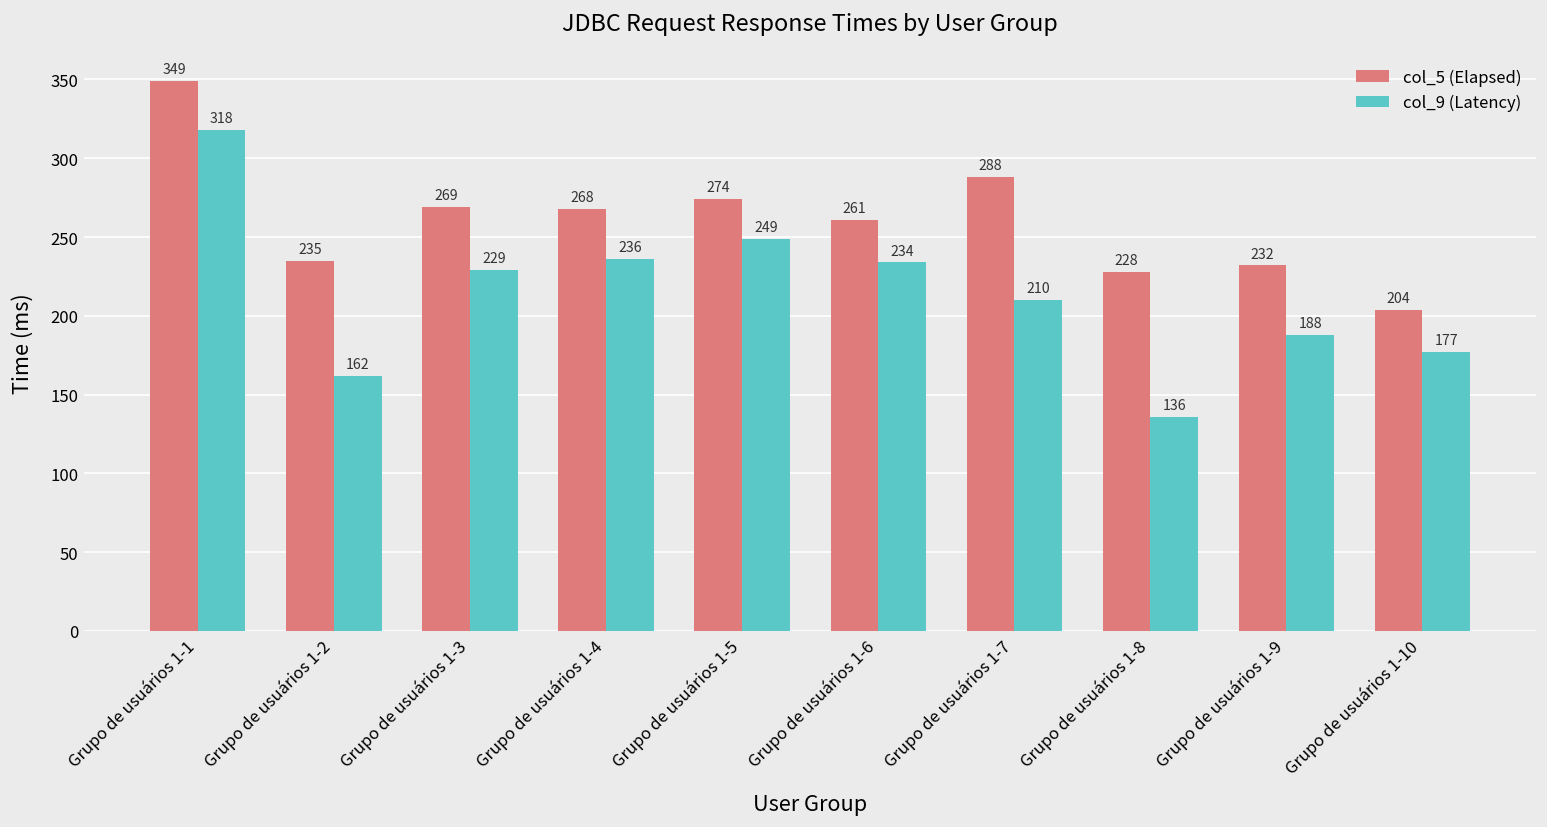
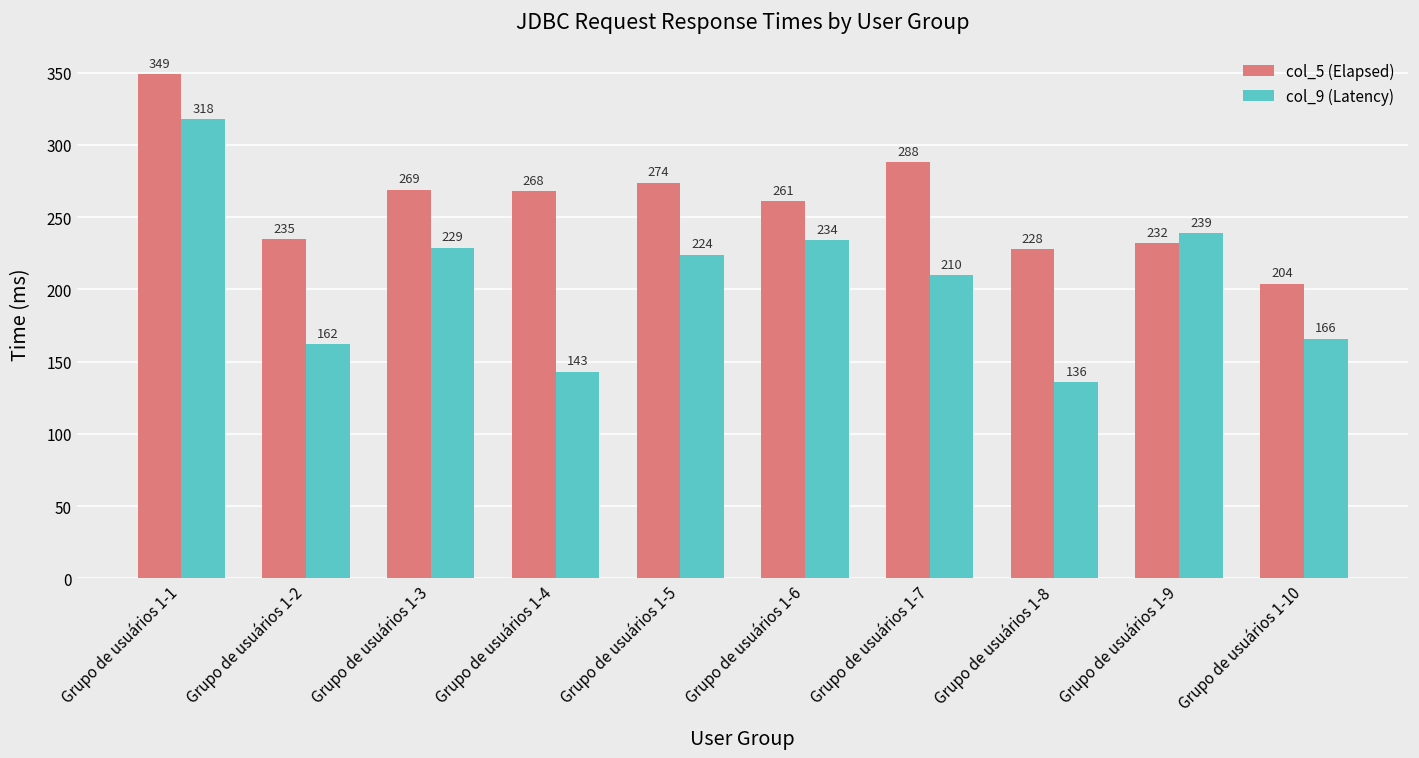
  {
    "col_5 (Elapsed)": {
      "Grupo de usuários 1-1": 349,
      "Grupo de usuários 1-2": 235,
      "Grupo de usuários 1-3": 269,
      "Grupo de usuários 1-4": 268,
      "Grupo de usuários 1-5": 274,
      "Grupo de usuários 1-6": 261,
      "Grupo de usuários 1-7": 288,
      "Grupo de usuários 1-8": 228,
      "Grupo de usuários 1-9": 232,
      "Grupo de usuários 1-10": 204
    },
    "col_9 (Latency)": {
      "Grupo de usuários 1-1": 318,
      "Grupo de usuários 1-2": 162,
      "Grupo de usuários 1-3": 229,
-     "Grupo de usuários 1-4": 236,
-     "Grupo de usuários 1-5": 249,
+     "Grupo de usuários 1-4": 143,
+     "Grupo de usuários 1-5": 224,
      "Grupo de usuários 1-6": 234,
      "Grupo de usuários 1-7": 210,
      "Grupo de usuários 1-8": 136,
-     "Grupo de usuários 1-9": 188,
-     "Grupo de usuários 1-10": 177
+     "Grupo de usuários 1-9": 239,
+     "Grupo de usuários 1-10": 166
    }
  }
